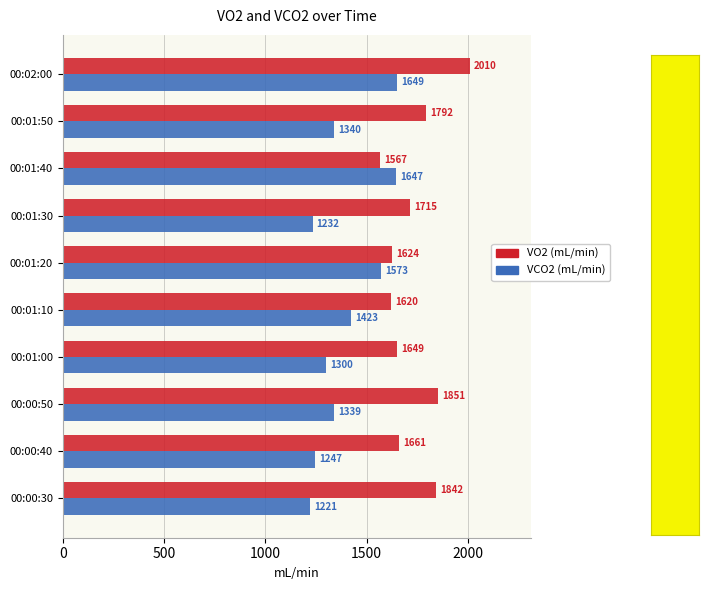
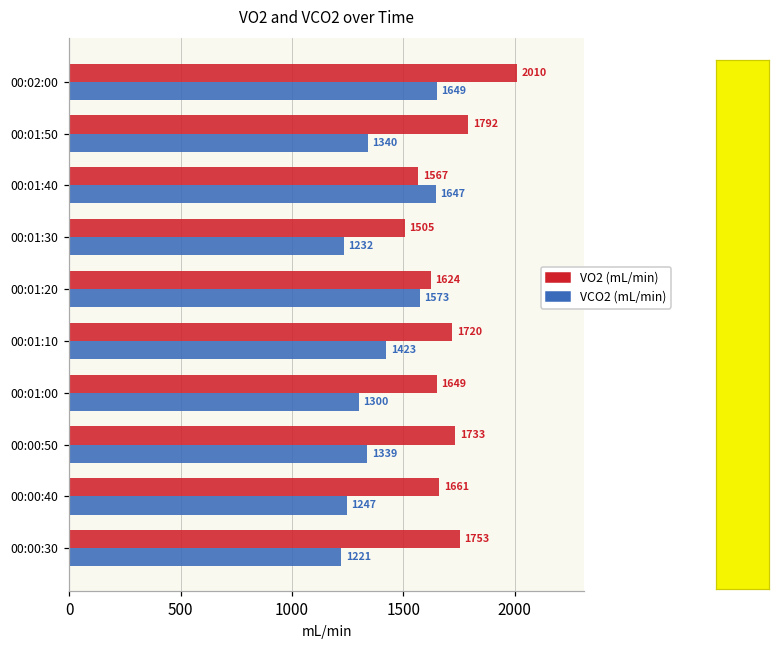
  {
    "VO2 (mL/min)": {
      "00:02:00": 2010,
      "00:01:50": 1792,
      "00:01:40": 1567,
-     "00:01:30": 1715,
+     "00:01:30": 1505,
      "00:01:20": 1624,
-     "00:01:10": 1620,
+     "00:01:10": 1720,
      "00:01:00": 1649,
-     "00:00:50": 1851,
+     "00:00:50": 1733,
      "00:00:40": 1661,
-     "00:00:30": 1842
+     "00:00:30": 1753
    },
    "VCO2 (mL/min)": {
      "00:02:00": 1649,
      "00:01:50": 1340,
      "00:01:40": 1647,
      "00:01:30": 1232,
      "00:01:20": 1573,
      "00:01:10": 1423,
      "00:01:00": 1300,
      "00:00:50": 1339,
      "00:00:40": 1247,
      "00:00:30": 1221
    }
  }
